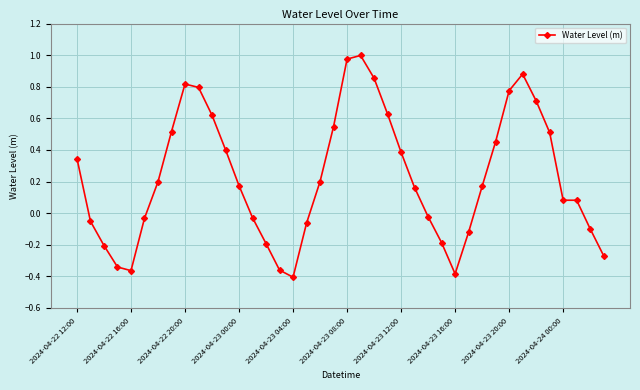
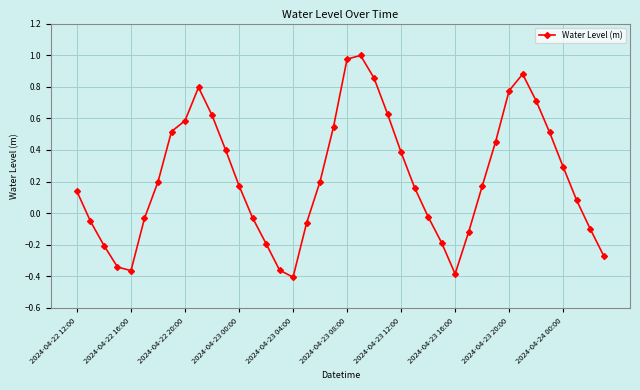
  {
-   "2024-04-22 12:00": 0.35,
+   "2024-04-22 12:00": 0.14,
    "2024-04-22 16:00": -0.36,
-   "2024-04-22 20:00": 0.82,
+   "2024-04-22 20:00": 0.59,
    "2024-04-23 00:00": 0.17,
    "2024-04-23 04:00": -0.41,
    "2024-04-23 08:00": 0.98,
    "2024-04-23 12:00": 0.39,
    "2024-04-23 16:00": -0.38,
    "2024-04-23 20:00": 0.78,
-   "2024-04-24 00:00": 0.08
+   "2024-04-24 00:00": 0.29
  }
